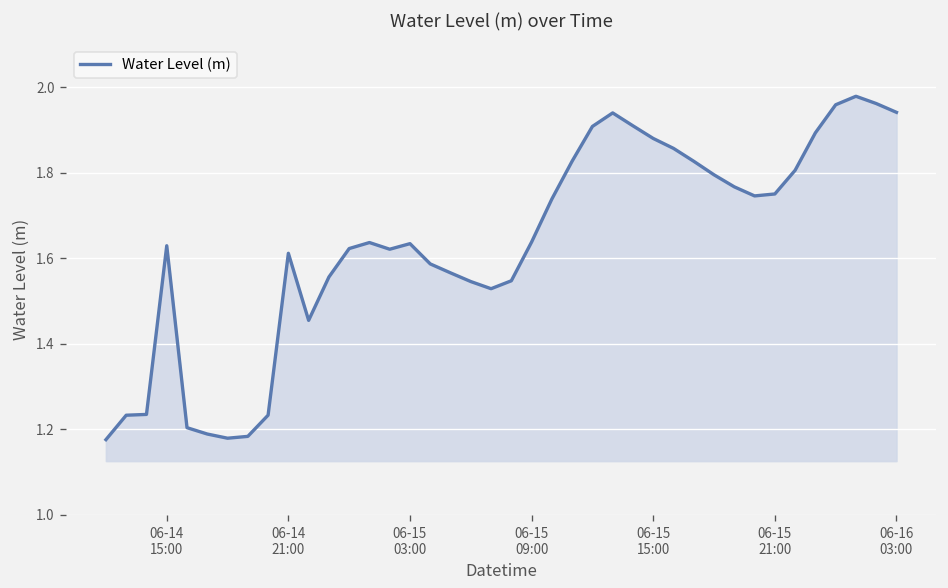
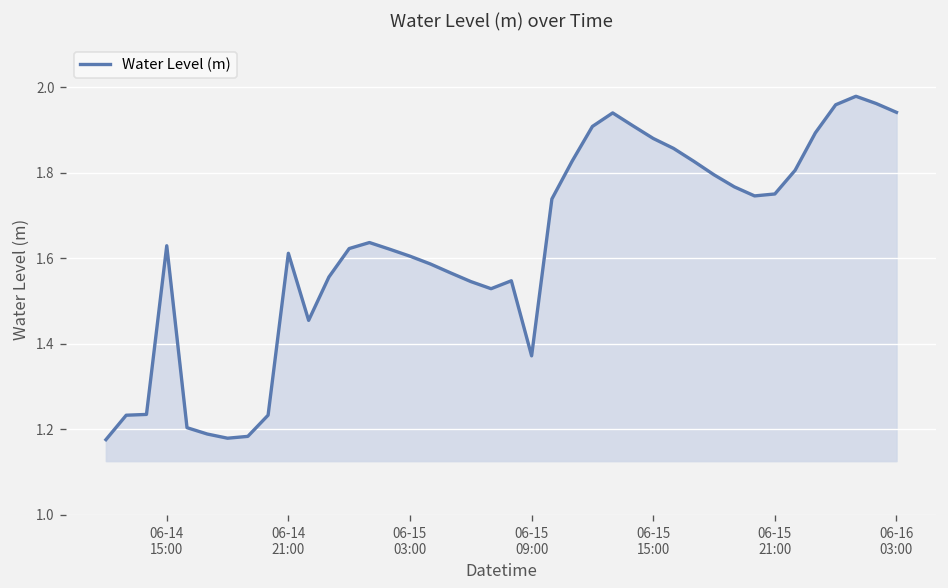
  {
    "06-14 15:00": 1.63,
    "06-14 21:00": 1.61,
-   "06-15 03:00": 1.63,
-   "06-15 09:00": 1.64,
+   "06-15 03:00": 1.60,
+   "06-15 09:00": 1.37,
    "06-15 15:00": 1.88,
    "06-15 21:00": 1.75,
    "06-16 03:00": 1.94
  }
